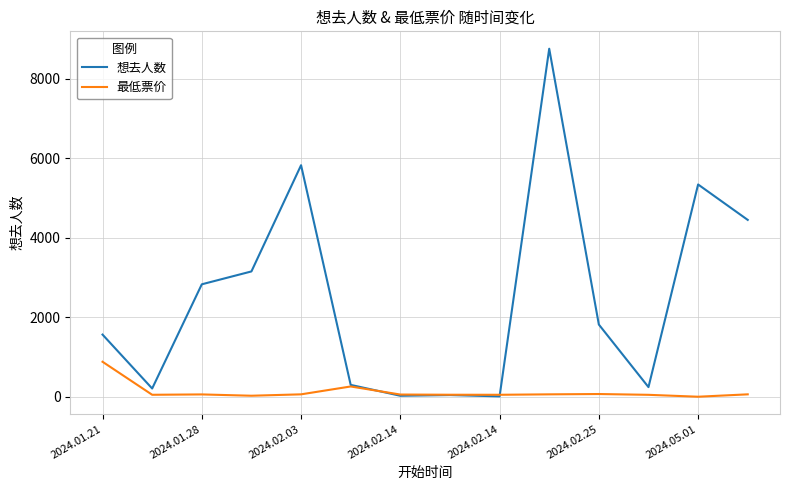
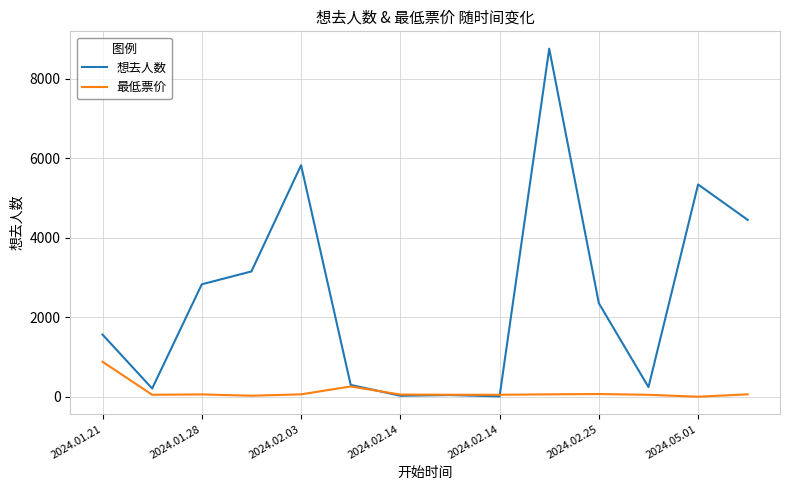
  {
    "想去人数": {
      "2024.01.21": 1600,
      "2024.01.28": 2800,
-     "2024.02.25": 1800
+     "2024.02.25": 2400
    },
    "最低票价": {
      "2024.01.21": 900,
      "2024.01.28": 100,
      "2024.02.25": 100
    }
  }
